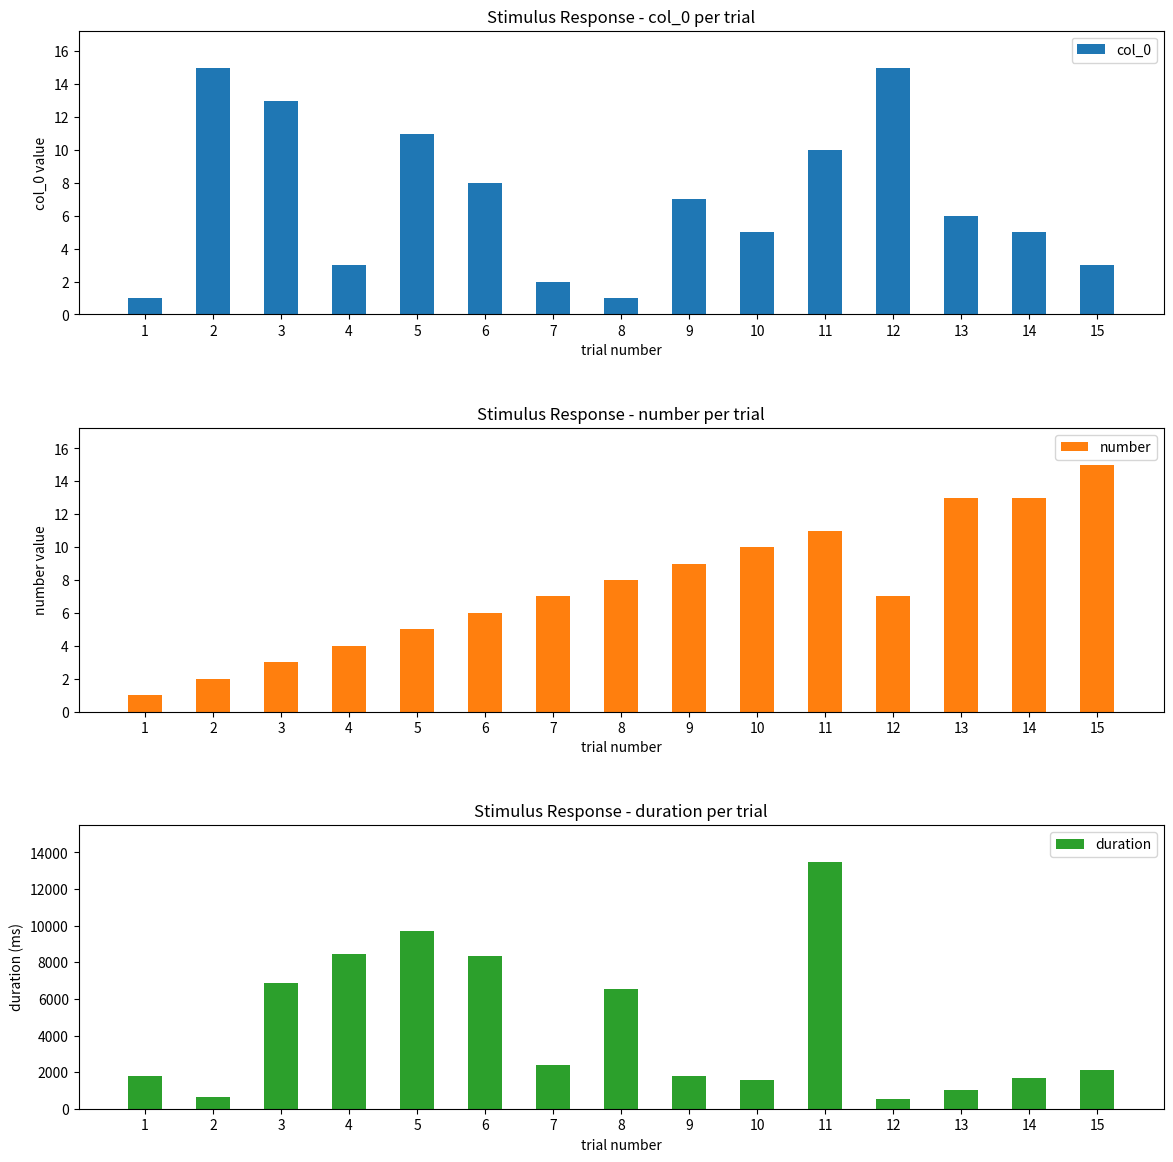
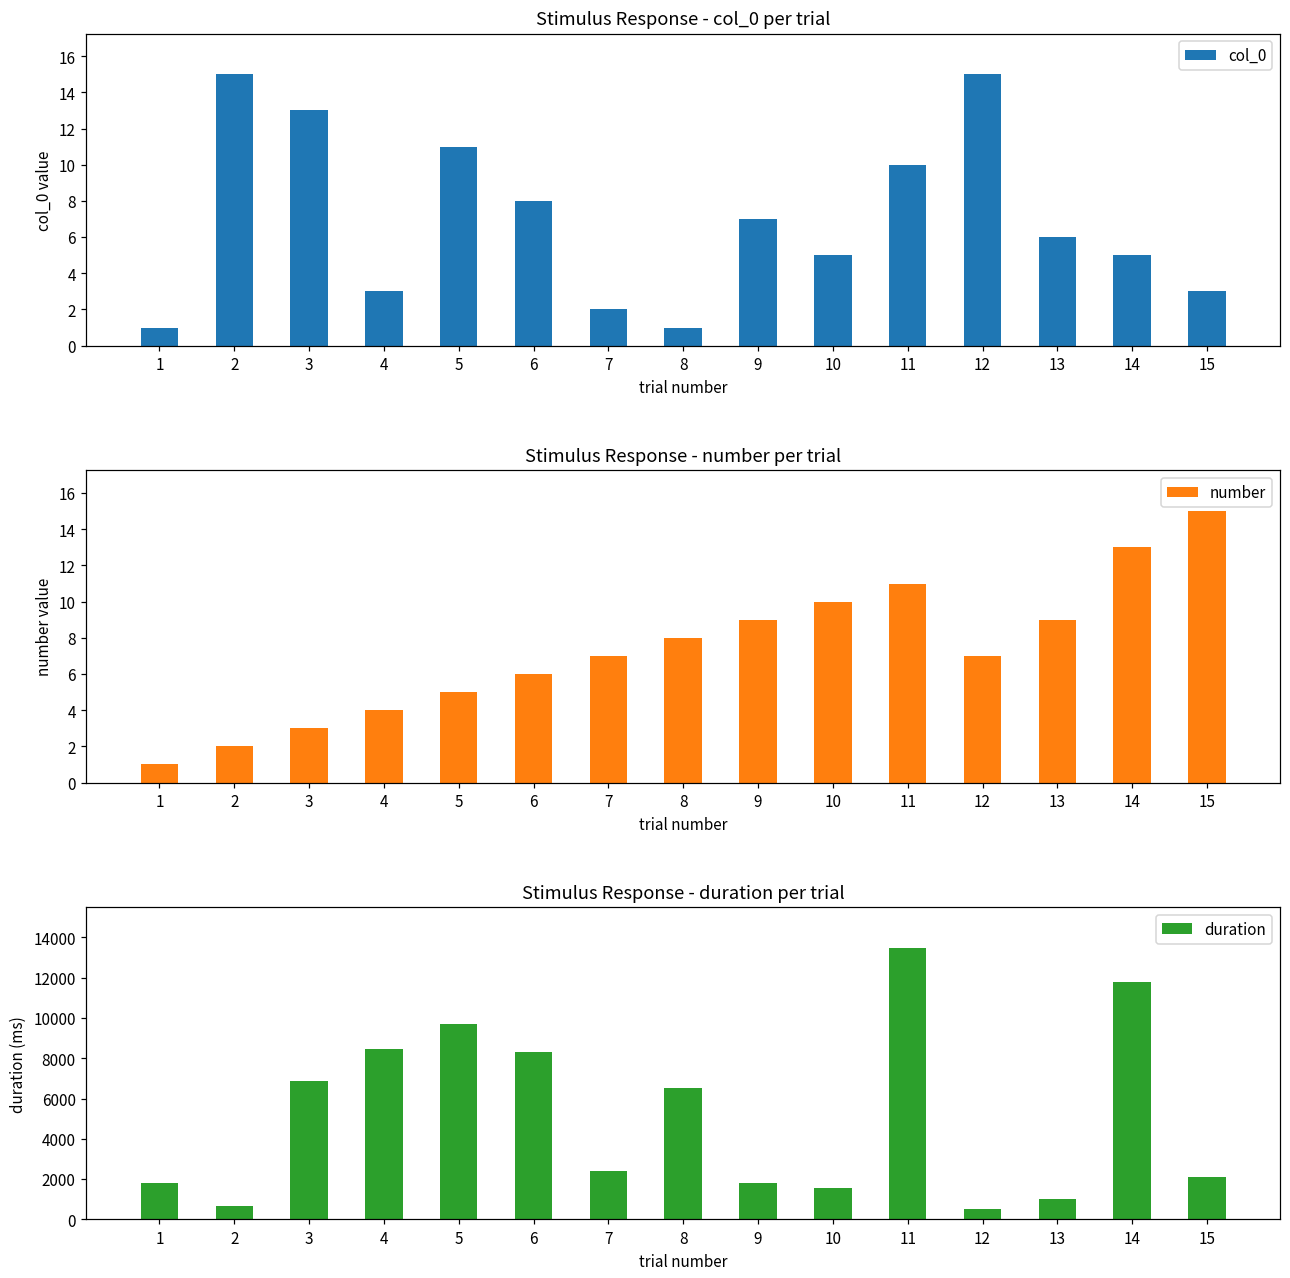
  {
    "Stimulus Response - col_0 per trial": {
      "1": 1.0,
      "2": 15.0,
      "3": 13.0,
      "4": 3.0,
      "5": 11.0,
      "6": 8.0,
      "7": 2.0,
      "8": 1.0,
      "9": 7.0,
      "10": 5.0,
      "11": 10.0,
      "12": 15.0,
      "13": 6.0,
      "14": 5.0,
      "15": 3.0
    },
    "Stimulus Response - number per trial": {
      "1": 1,
      "2": 2,
      "3": 3,
      "4": 4,
      "5": 5,
      "6": 6,
      "7": 7,
      "8": 8,
      "9": 9,
      "10": 10,
      "11": 11,
      "12": 7,
-     "13": 13,
+     "13": 9,
      "14": 13,
      "15": 15
    },
    "Stimulus Response - duration per trial": {
      "1": 1800,
      "2": 700,
      "3": 6900,
      "4": 8400,
      "5": 9700,
      "6": 8300,
      "7": 2400,
      "8": 6500,
      "9": 1800,
      "10": 1600,
      "11": 13500,
      "12": 500,
      "13": 1000,
-     "14": 1700,
+     "14": 11800,
      "15": 2100
    }
  }
